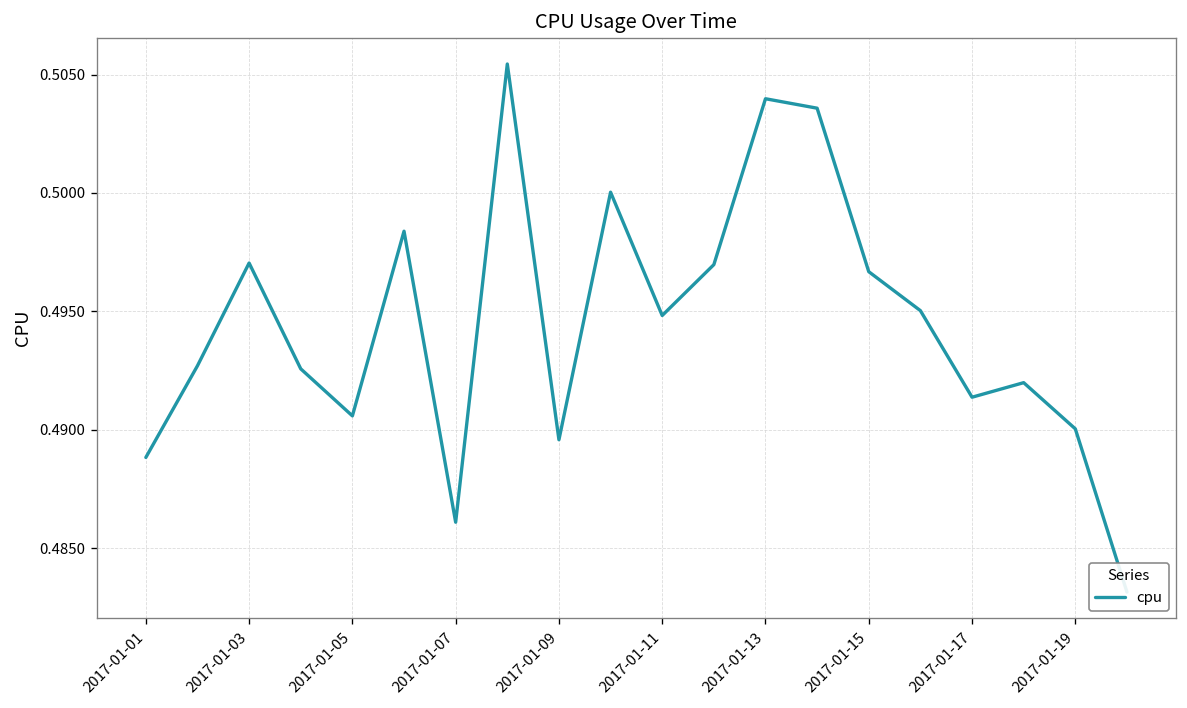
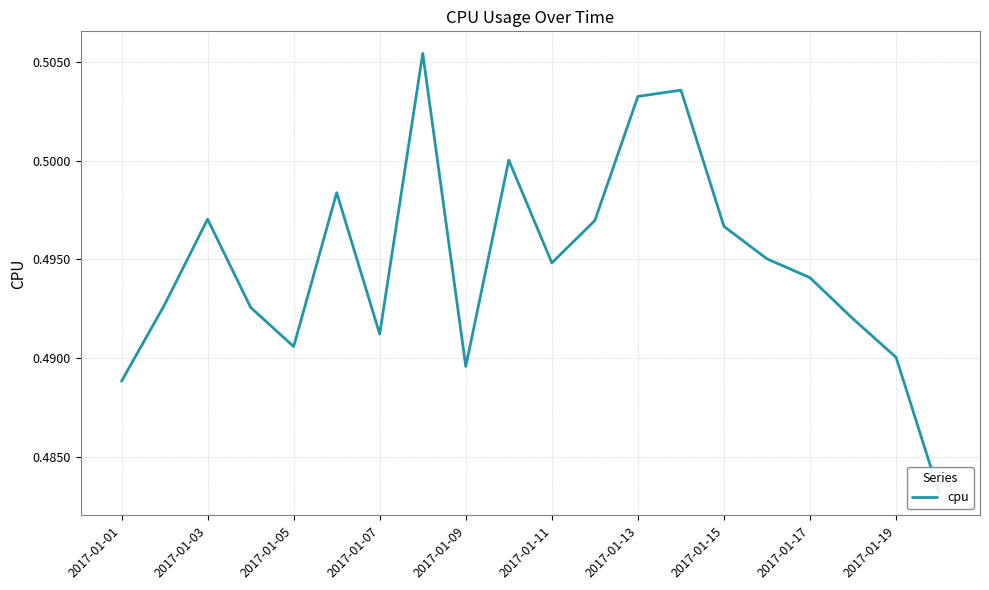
  {
    "2017-01-01": 0.4888,
    "2017-01-03": 0.4970,
    "2017-01-05": 0.4906,
-   "2017-01-07": 0.4861,
+   "2017-01-07": 0.4912,
    "2017-01-09": 0.4896,
    "2017-01-11": 0.4948,
-   "2017-01-13": 0.5040,
+   "2017-01-13": 0.5033,
    "2017-01-15": 0.4967,
-   "2017-01-17": 0.4914,
+   "2017-01-17": 0.4941,
    "2017-01-19": 0.4900
  }
